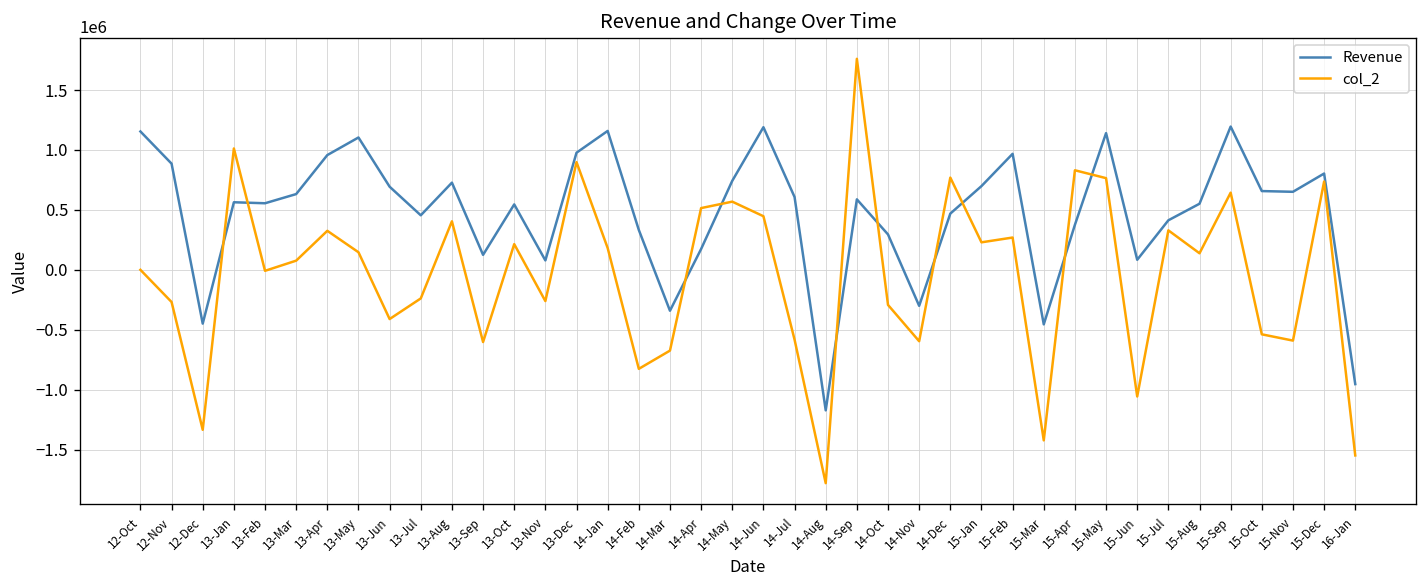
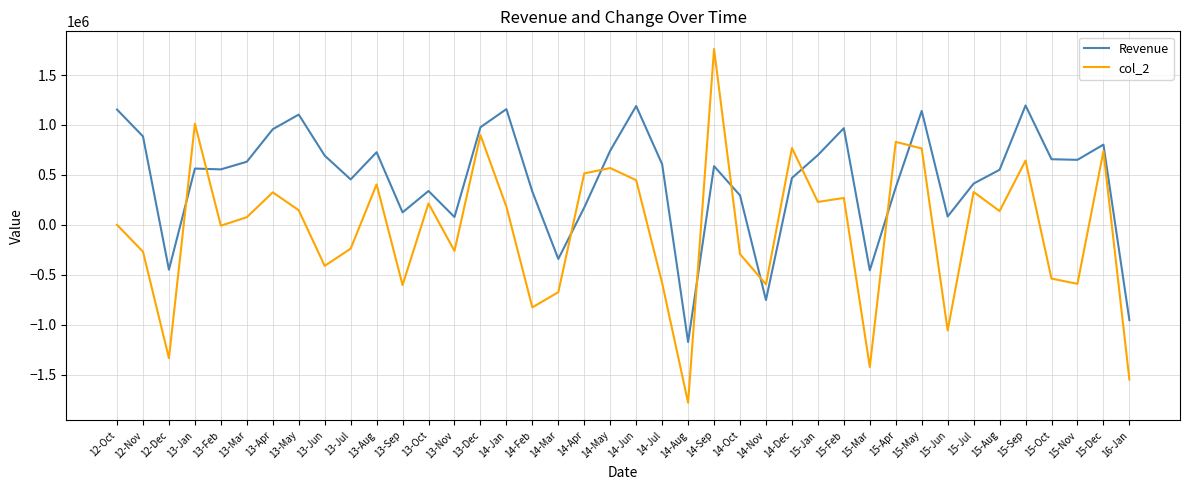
  {
    "Revenue": {
      "12-Oct": 1200000,
      "12-Nov": 900000,
      "12-Dec": -400000,
      "13-Jan": 600000,
      "13-Feb": 600000,
      "13-Mar": 600000,
      "13-Apr": 1000000,
      "13-May": 1100000,
      "13-Jun": 700000,
      "13-Jul": 500000,
      "13-Aug": 700000,
      "13-Sep": 100000,
-     "13-Oct": 500000,
+     "13-Oct": 300000,
      "13-Nov": 100000,
      "13-Dec": 1000000,
      "14-Jan": 1200000,
      "14-Feb": 300000,
      "14-Mar": -300000,
      "14-Apr": 200000,
      "14-May": 700000,
      "14-Jun": 1200000,
      "14-Jul": 600000,
      "14-Aug": -1200000,
      "14-Sep": 600000,
      "14-Oct": 300000,
-     "14-Nov": -300000,
+     "14-Nov": -800000,
      "14-Dec": 500000,
      "15-Jan": 700000,
      "15-Feb": 1000000,
      "15-Mar": -500000,
      "15-Apr": 400000,
      "15-May": 1100000,
      "15-Jun": 100000,
      "15-Jul": 400000,
      "15-Aug": 600000,
      "15-Sep": 1200000,
      "15-Oct": 700000,
      "15-Nov": 700000,
      "15-Dec": 800000,
      "16-Jan": -1000000
    },
    "col_2": {
      "12-Oct": 0,
      "12-Nov": -300000,
      "12-Dec": -1300000,
      "13-Jan": 1000000,
      "13-Feb": 0,
      "13-Mar": 100000,
      "13-Apr": 300000,
      "13-May": 100000,
      "13-Jun": -400000,
      "13-Jul": -200000,
      "13-Aug": 400000,
      "13-Sep": -600000,
      "13-Oct": 200000,
      "13-Nov": -300000,
      "13-Dec": 900000,
      "14-Jan": 200000,
      "14-Feb": -800000,
      "14-Mar": -700000,
      "14-Apr": 500000,
      "14-May": 600000,
      "14-Jun": 400000,
      "14-Jul": -600000,
      "14-Aug": -1800000,
      "14-Sep": 1800000,
      "14-Oct": -300000,
      "14-Nov": -600000,
      "14-Dec": 800000,
      "15-Jan": 200000,
      "15-Feb": 300000,
      "15-Mar": -1400000,
      "15-Apr": 800000,
      "15-May": 800000,
      "15-Jun": -1100000,
      "15-Jul": 300000,
      "15-Aug": 100000,
      "15-Sep": 600000,
      "15-Oct": -500000,
      "15-Nov": -600000,
      "15-Dec": 700000,
      "16-Jan": -1500000
    }
  }
